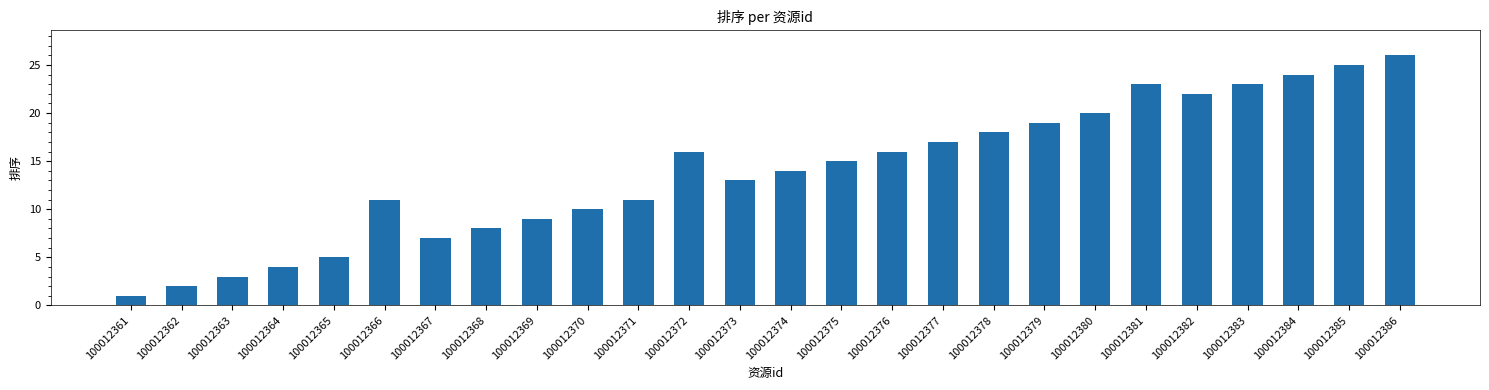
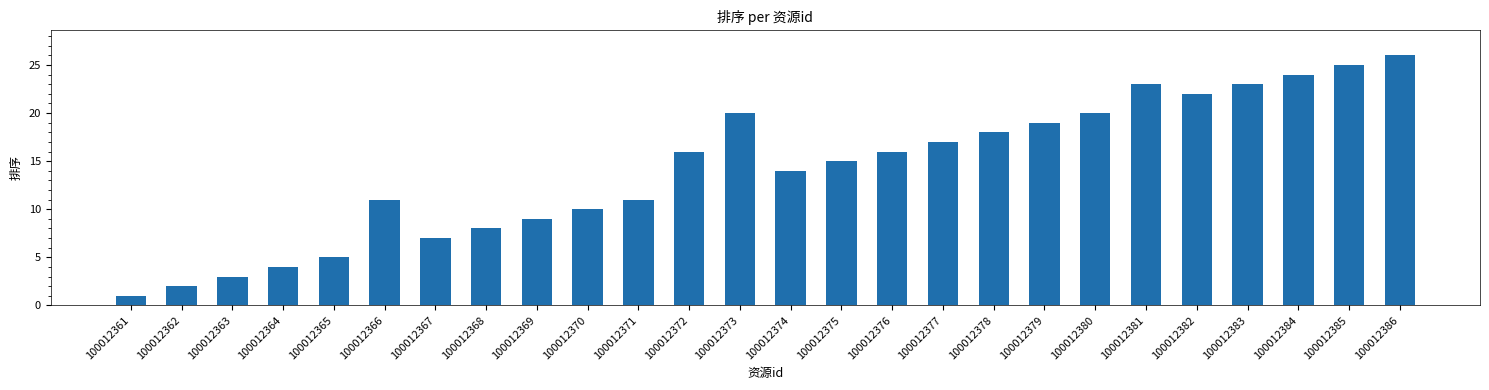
  {
    "100012361": 1,
    "100012362": 2,
    "100012363": 3,
    "100012364": 4,
    "100012365": 5,
    "100012366": 11,
    "100012367": 7,
    "100012368": 8,
    "100012369": 9,
    "100012370": 10,
    "100012371": 11,
    "100012372": 16,
-   "100012373": 13,
+   "100012373": 20,
    "100012374": 14,
    "100012375": 15,
    "100012376": 16,
    "100012377": 17,
    "100012378": 18,
    "100012379": 19,
    "100012380": 20,
    "100012381": 23,
    "100012382": 22,
    "100012383": 23,
    "100012384": 24,
    "100012385": 25,
    "100012386": 26
  }
